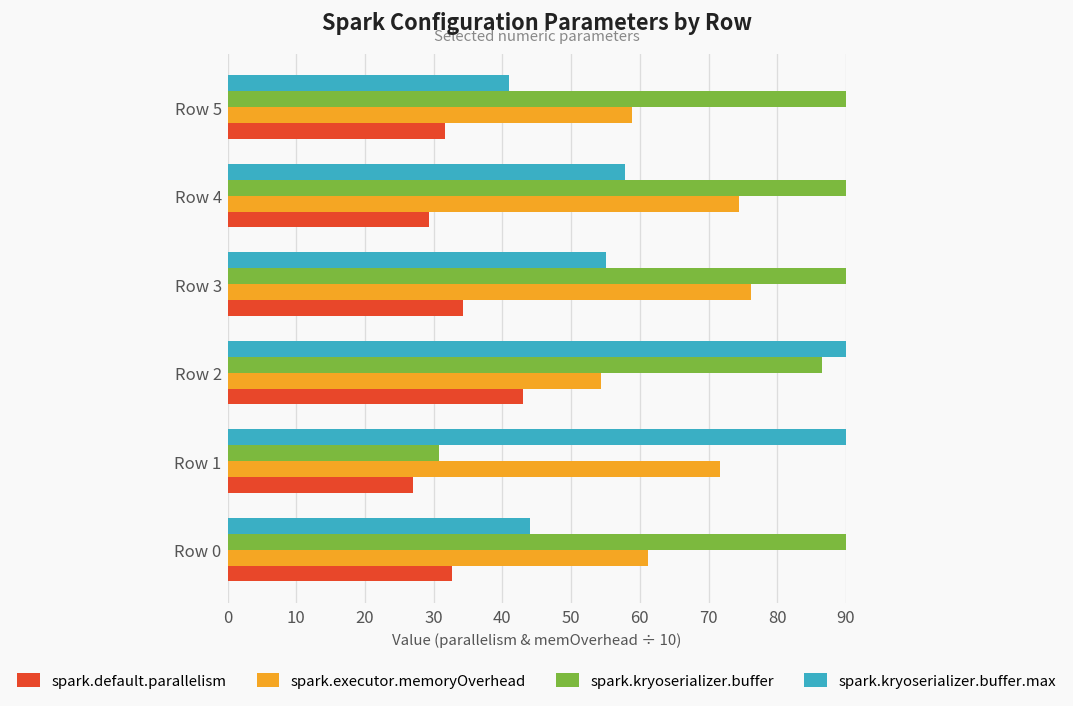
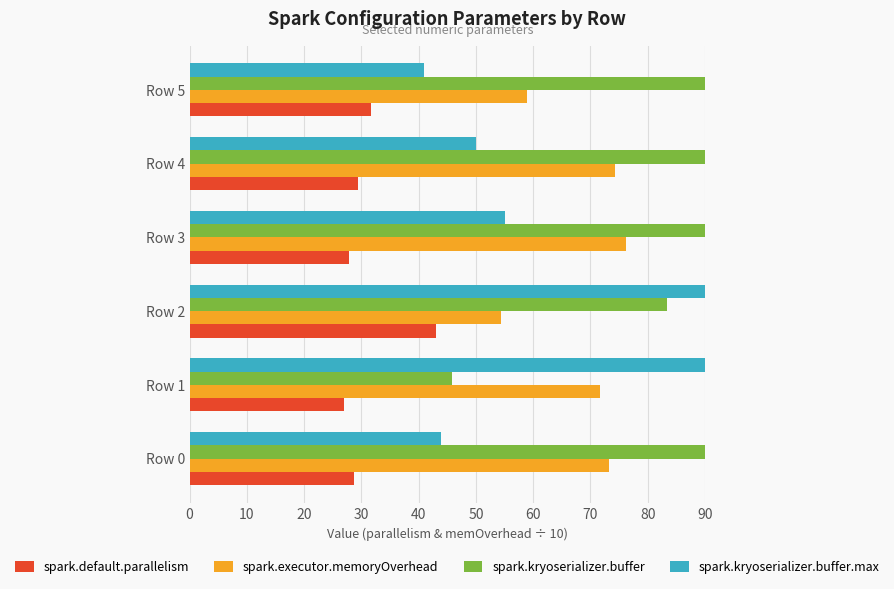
  {
    "spark.default.parallelism": {
      "Row 5": 32,
      "Row 4": 29,
-     "Row 3": 34,
+     "Row 3": 28,
      "Row 2": 43,
      "Row 1": 27,
-     "Row 0": 33
+     "Row 0": 29
    },
    "spark.executor.memoryOverhead": {
      "Row 5": 59,
      "Row 4": 74,
      "Row 3": 76,
      "Row 2": 54,
      "Row 1": 72,
-     "Row 0": 61
+     "Row 0": 73
    },
    "spark.kryoserializer.buffer": {
-     "Row 2": 87,
-     "Row 1": 31
+     "Row 2": 83,
+     "Row 1": 46
    },
    "spark.kryoserializer.buffer.max": {
      "Row 5": 41,
-     "Row 4": 58,
+     "Row 4": 50,
      "Row 3": 55,
      "Row 0": 44
    }
  }
